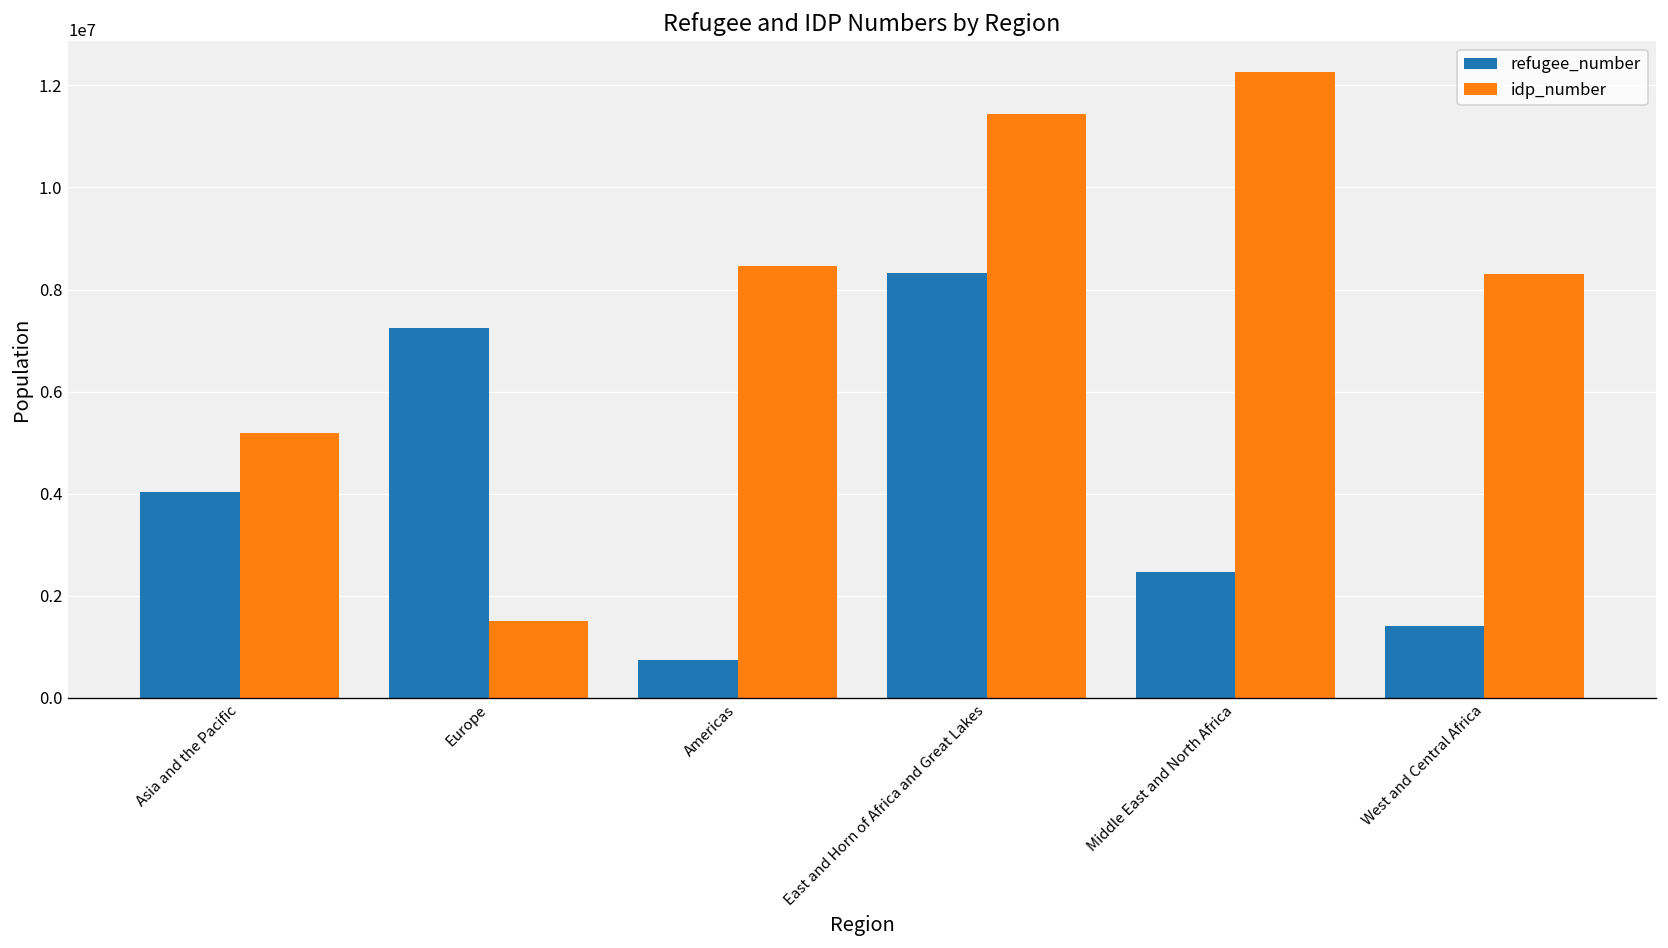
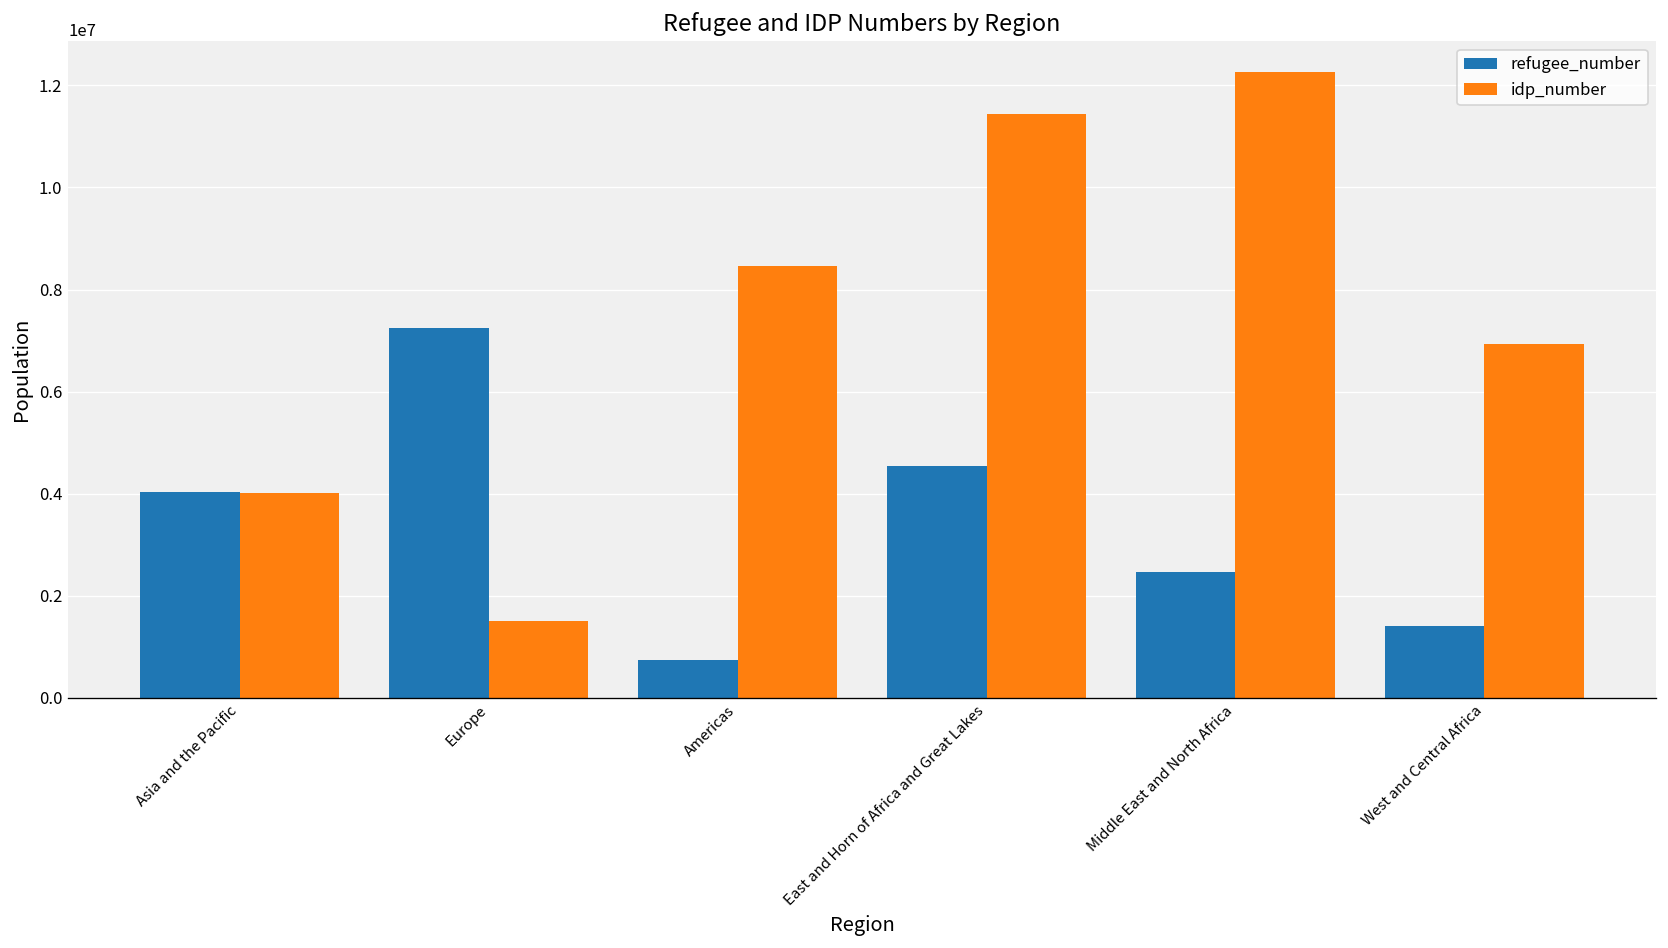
  {
    "refugee_number": {
      "Asia and the Pacific": 4000000,
      "Europe": 7300000,
      "Americas": 700000,
-     "East and Horn of Africa and Great Lakes": 8300000,
+     "East and Horn of Africa and Great Lakes": 4600000,
      "Middle East and North Africa": 2500000,
      "West and Central Africa": 1400000
    },
    "idp_number": {
-     "Asia and the Pacific": 5200000,
+     "Asia and the Pacific": 4000000,
      "Europe": 1500000,
      "Americas": 8500000,
      "East and Horn of Africa and Great Lakes": 11400000,
      "Middle East and North Africa": 12300000,
-     "West and Central Africa": 8300000
+     "West and Central Africa": 6900000
    }
  }
